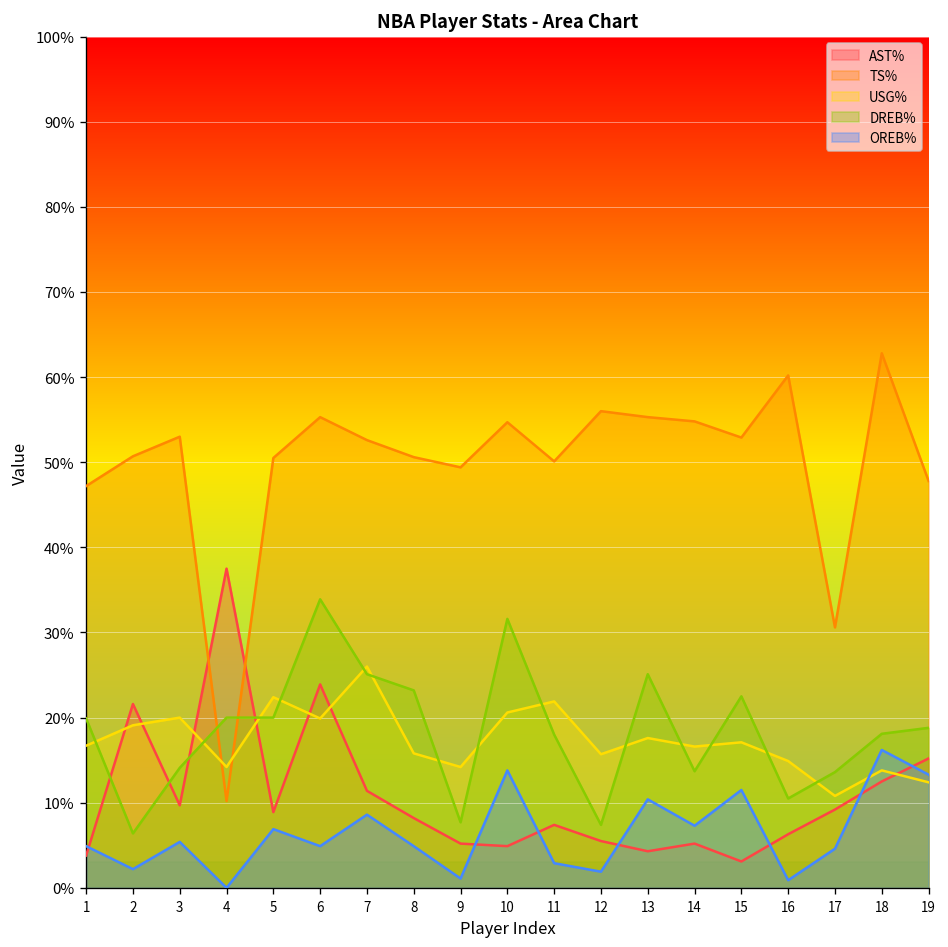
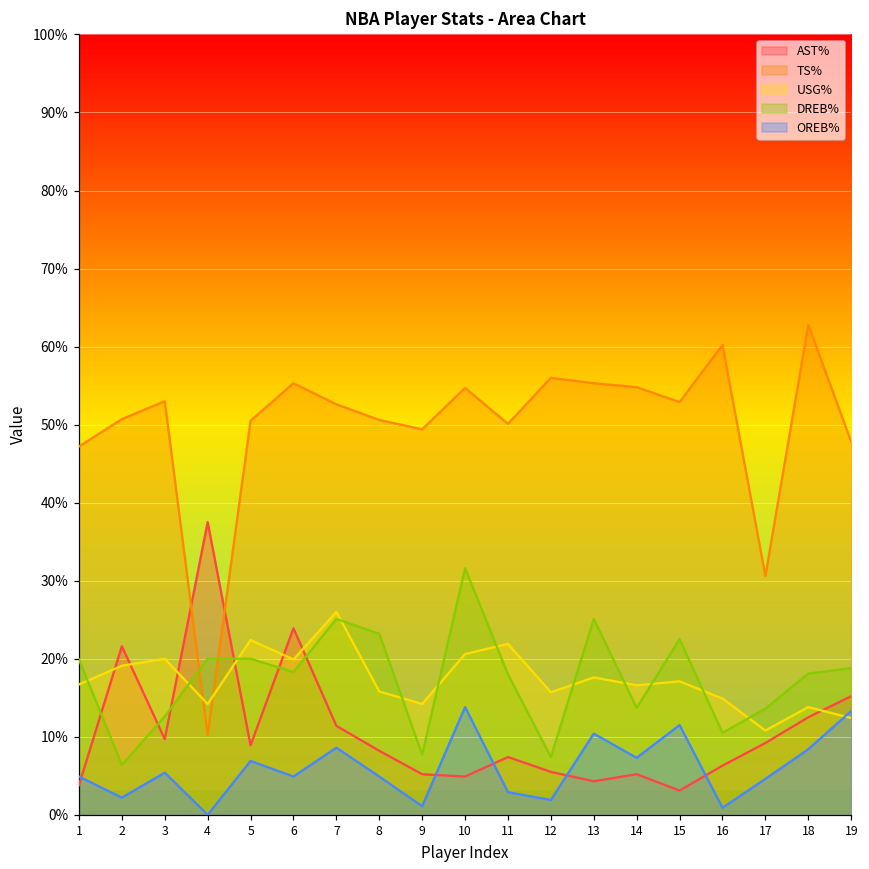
  {
    "DREB%": {
      "1": "20%",
      "2": "6%",
-     "3": "14%",
+     "3": "13%",
      "4": "20%",
      "5": "20%",
-     "6": "34%",
+     "6": "18%",
      "7": "25%",
      "8": "23%",
      "9": "8%",
      "10": "32%",
      "11": "18%",
      "12": "7%",
      "13": "25%",
      "14": "14%",
      "15": "23%",
      "16": "11%",
      "17": "14%",
      "18": "18%",
      "19": "19%"
    },
    "OREB%": {
      "1": "5%",
      "3": "5%",
      "5": "7%",
      "6": "5%",
      "7": "9%",
      "8": "5%",
      "10": "14%",
      "13": "10%",
      "14": "7%",
      "15": "12%",
      "17": "5%",
-     "18": "16%",
+     "18": "8%",
      "19": "13%"
    }
  }
